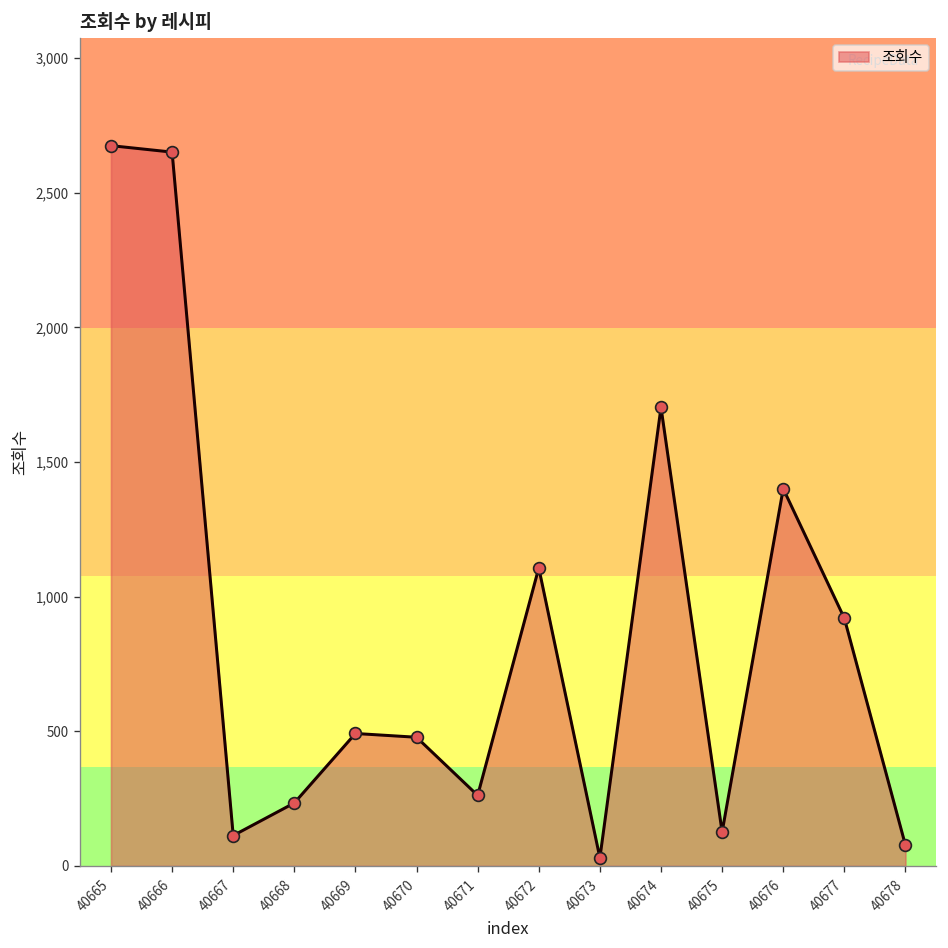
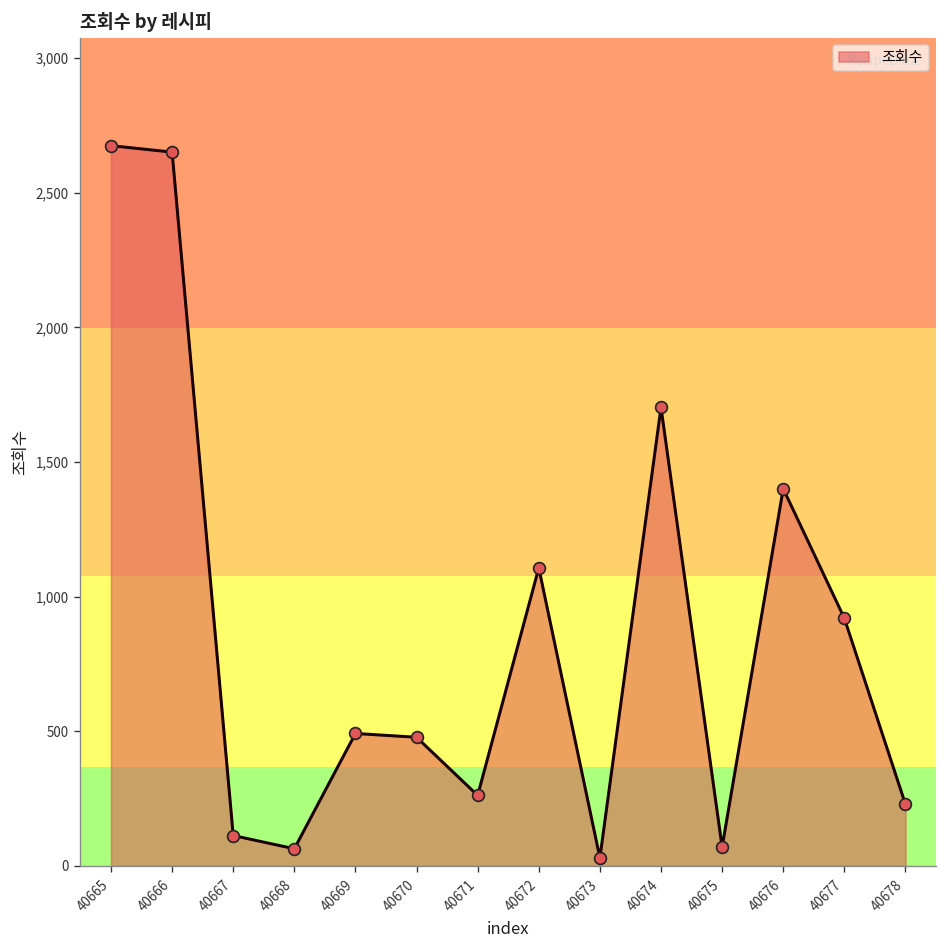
  {
    "40665": "2,680",
    "40666": "2,650",
    "40667": "110",
-   "40668": "230",
+   "40668": "60",
    "40669": "490",
    "40670": "480",
    "40671": "260",
    "40672": "1,110",
    "40673": "30",
    "40674": "1,700",
-   "40675": "130",
+   "40675": "70",
    "40676": "1,400",
    "40677": "920",
-   "40678": "80"
+   "40678": "230"
  }
